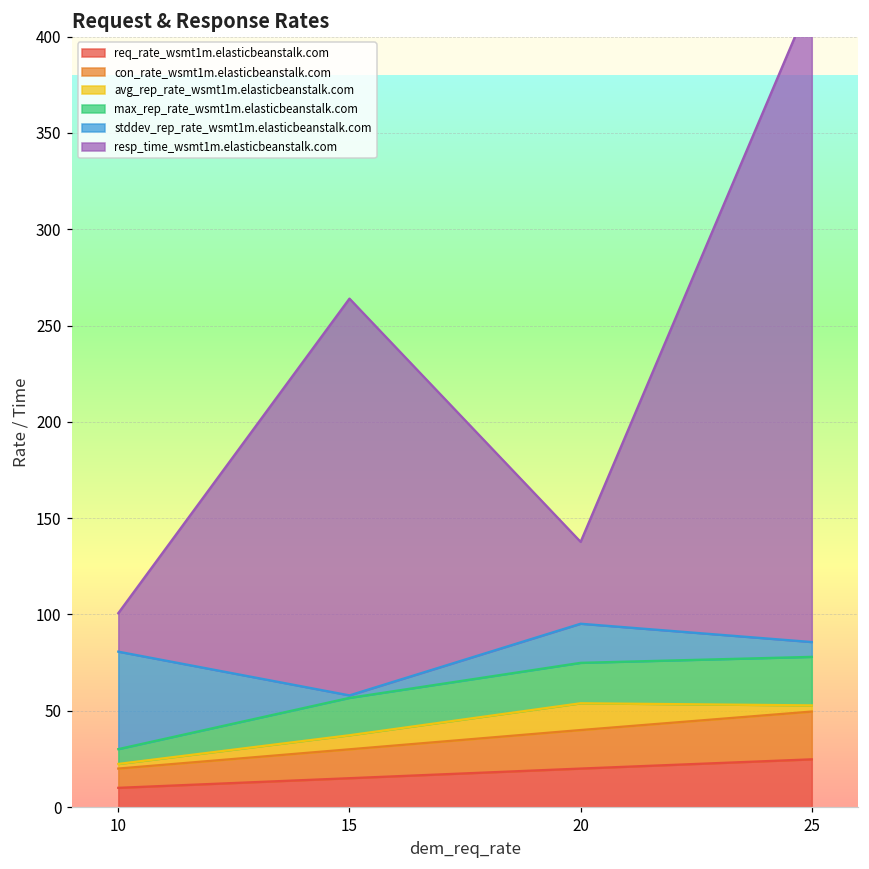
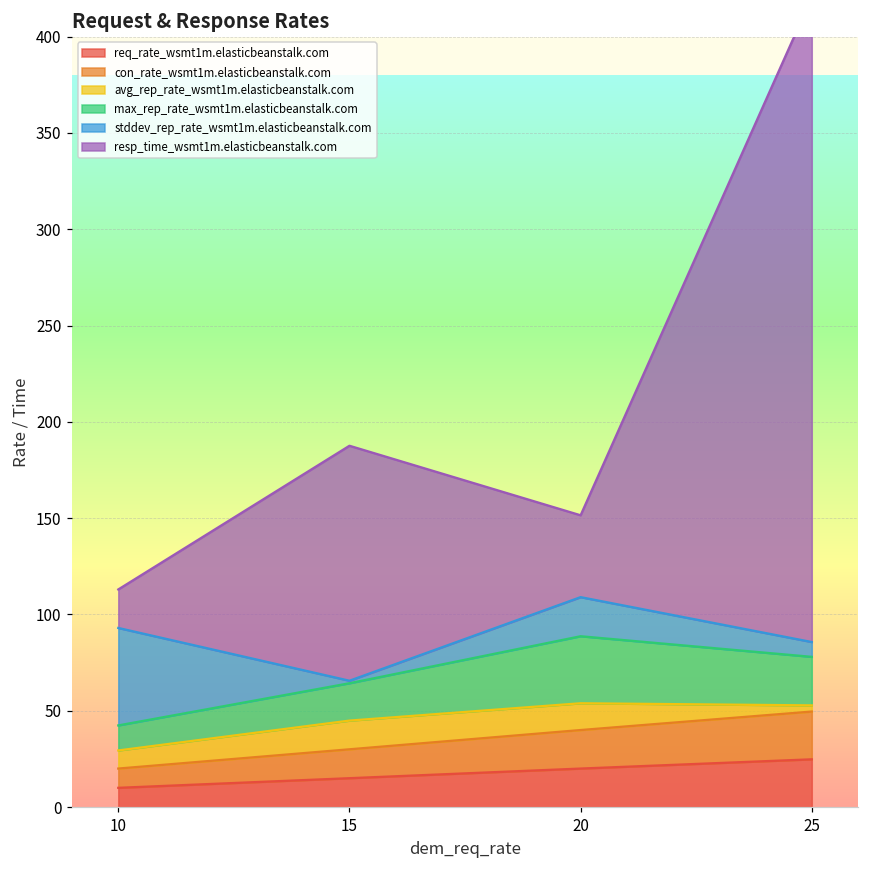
  {
    "avg_rep_rate_wsmt1m.elasticbeanstalk.com": {
-     "10": 2,
-     "15": 7,
+     "10": 9,
+     "15": 15,
      "20": 14,
      "25": 3
    },
    "max_rep_rate_wsmt1m.elasticbeanstalk.com": {
-     "10": 8,
-     "20": 21,
+     "10": 13,
+     "20": 35,
      "25": 25
    },
    "stddev_rep_rate_wsmt1m.elasticbeanstalk.com": {
      "10": 51,
      "20": 20,
      "25": 8
    },
    "resp_time_wsmt1m.elasticbeanstalk.com": {
      "10": 20,
-     "15": 206,
+     "15": 122,
      "20": 42
    }
  }
